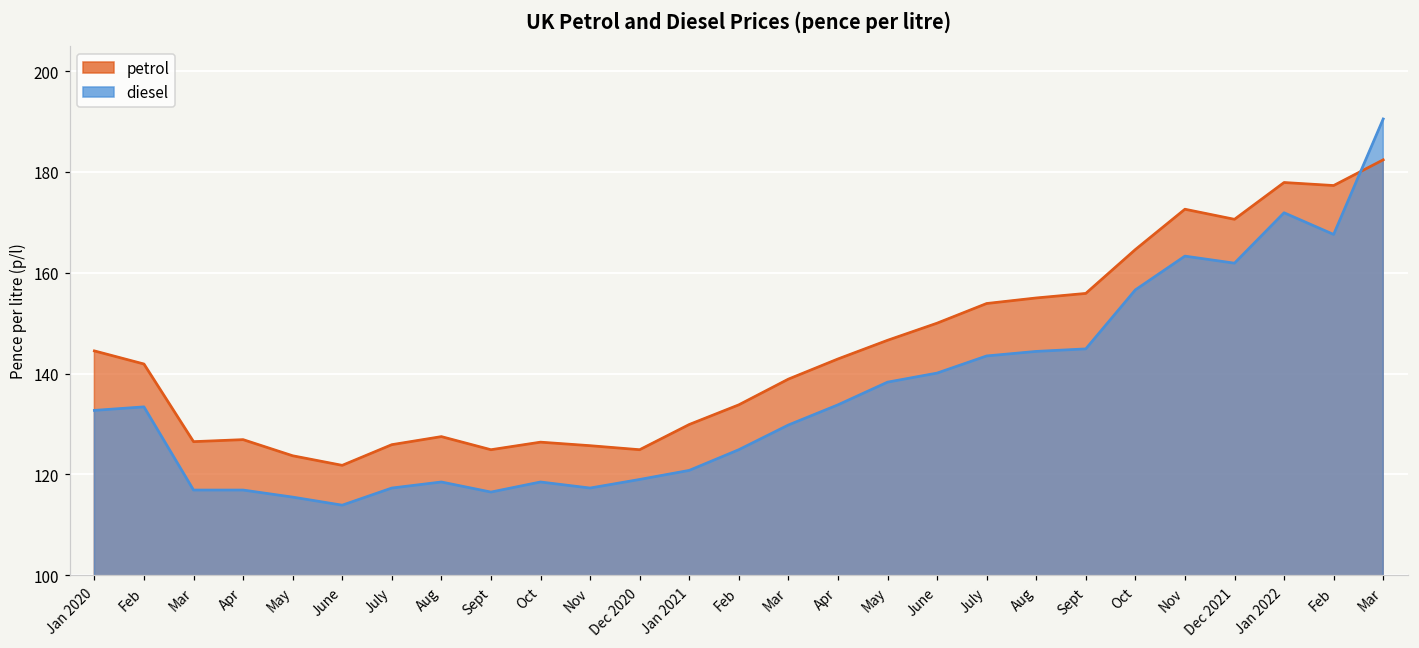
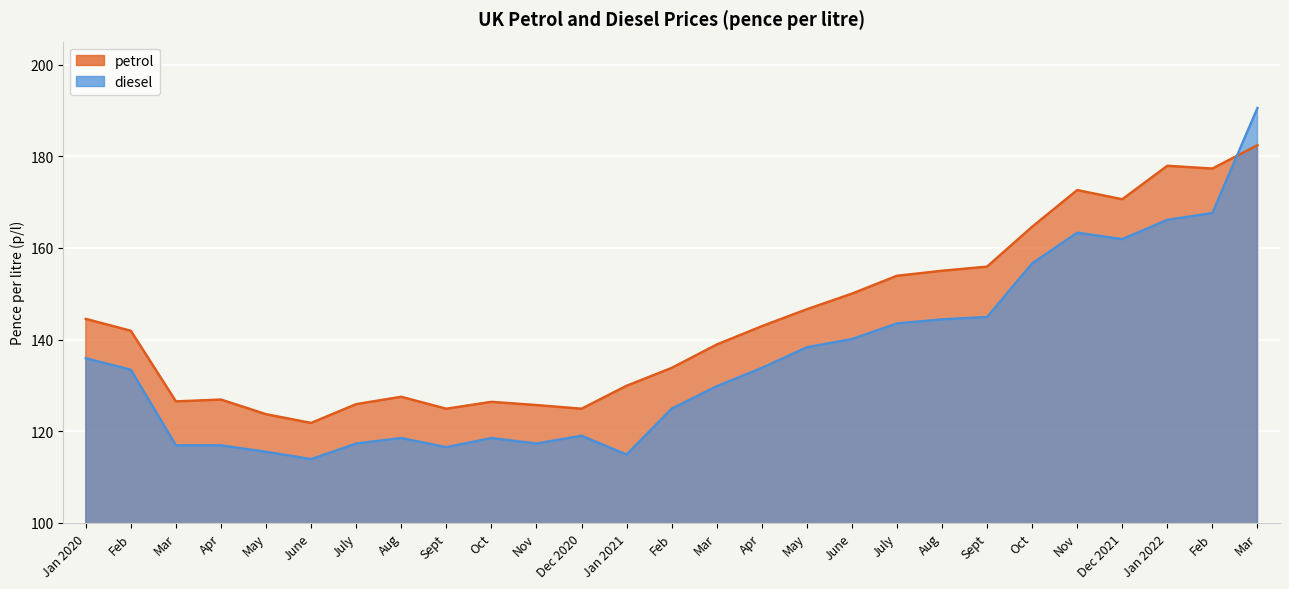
  {
    "petrol": {
      "Jan 2020": 145,
      "Dec 2020": 125,
      "Jan 2021": 130,
      "Dec 2021": 171,
      "Jan 2022": 178
    },
    "diesel": {
-     "Jan 2020": 133,
+     "Jan 2020": 136,
      "Dec 2020": 119,
-     "Jan 2021": 121,
+     "Jan 2021": 115,
      "Dec 2021": 162,
-     "Jan 2022": 172
+     "Jan 2022": 166
    }
  }
